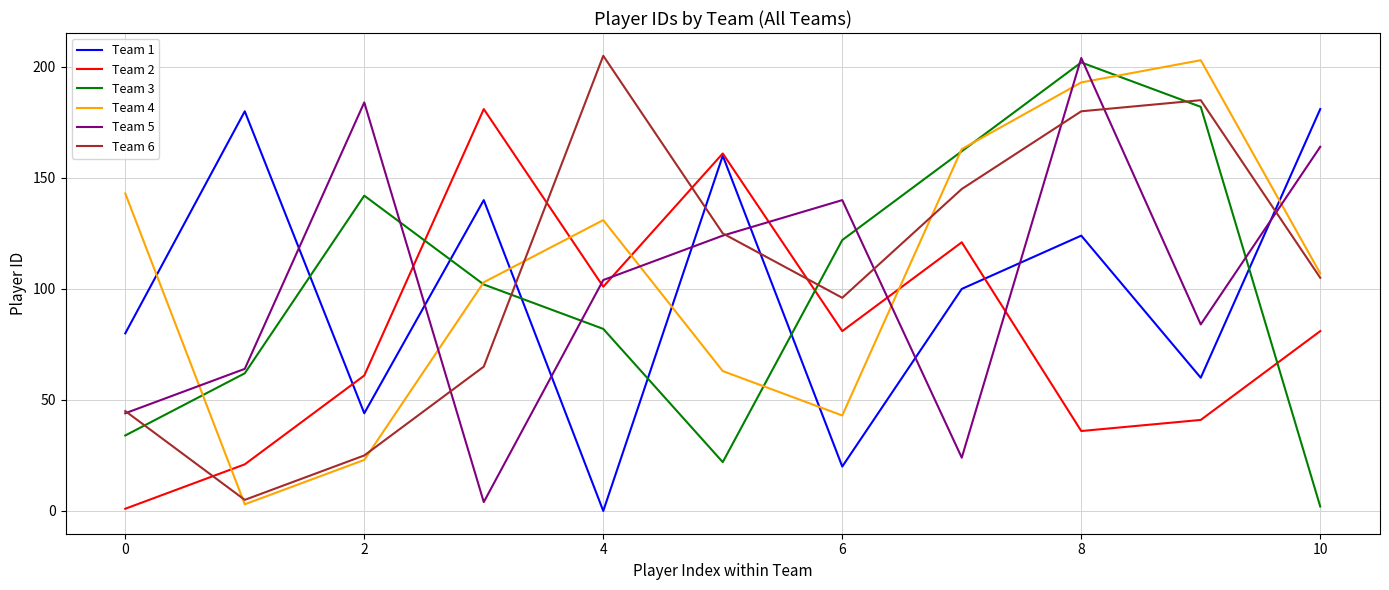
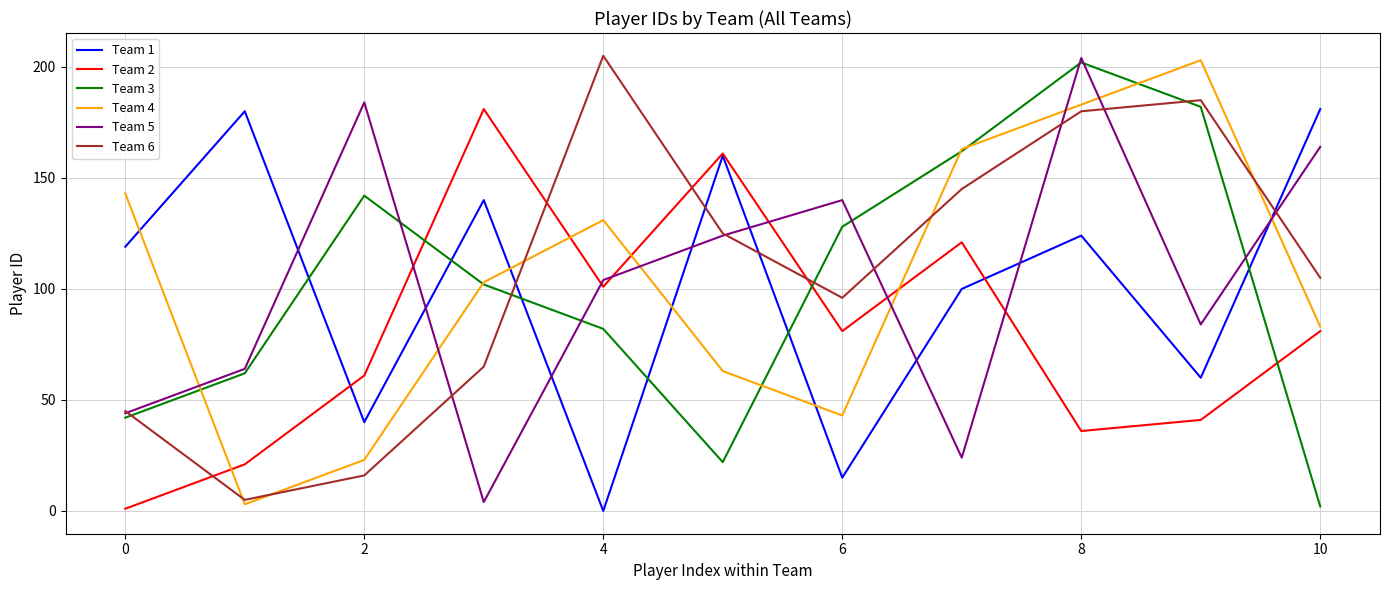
  {
    "Team 1": {
-     "0": 80,
-     "2": 44,
+     "0": 119,
+     "2": 40,
      "4": 0,
-     "6": 20,
+     "6": 15,
      "8": 124,
      "10": 181
    },
    "Team 2": {
      "0": 1,
      "2": 61,
      "4": 101,
      "6": 81,
      "8": 36,
      "10": 81
    },
    "Team 3": {
-     "0": 34,
+     "0": 42,
      "2": 142,
      "4": 82,
-     "6": 122,
+     "6": 128,
      "8": 202,
      "10": 2
    },
    "Team 4": {
      "0": 143,
      "2": 23,
      "4": 131,
      "6": 43,
-     "8": 193,
-     "10": 107
+     "8": 183,
+     "10": 83
    },
    "Team 5": {
      "2": 184,
      "4": 104,
      "6": 140,
      "8": 204,
      "10": 164
    },
    "Team 6": {
-     "2": 25,
+     "2": 16,
      "4": 205,
      "6": 96,
      "8": 180,
      "10": 105
    }
  }
